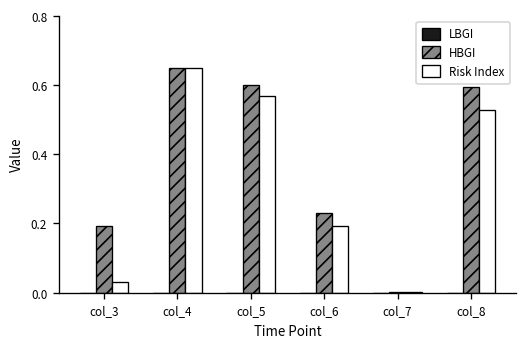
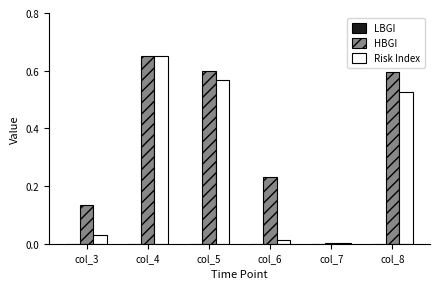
  {
    "LBGI": {
      "col_3": 0.00,
      "col_4": 0.00,
      "col_5": 0.00,
      "col_6": 0.00,
      "col_7": 0.00,
      "col_8": 0.00
    },
    "HBGI": {
-     "col_3": 0.19,
+     "col_3": 0.14,
      "col_4": 0.65,
      "col_5": 0.60,
      "col_6": 0.23,
      "col_8": 0.59
    },
    "Risk Index": {
      "col_3": 0.03,
      "col_4": 0.65,
      "col_5": 0.57,
-     "col_6": 0.19,
+     "col_6": 0.01,
      "col_8": 0.53
    }
  }
